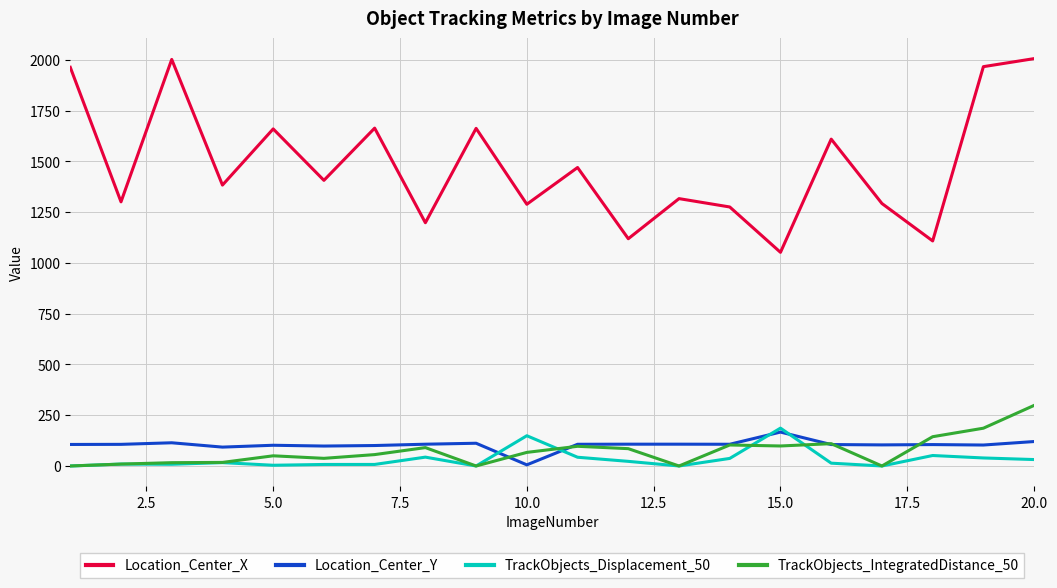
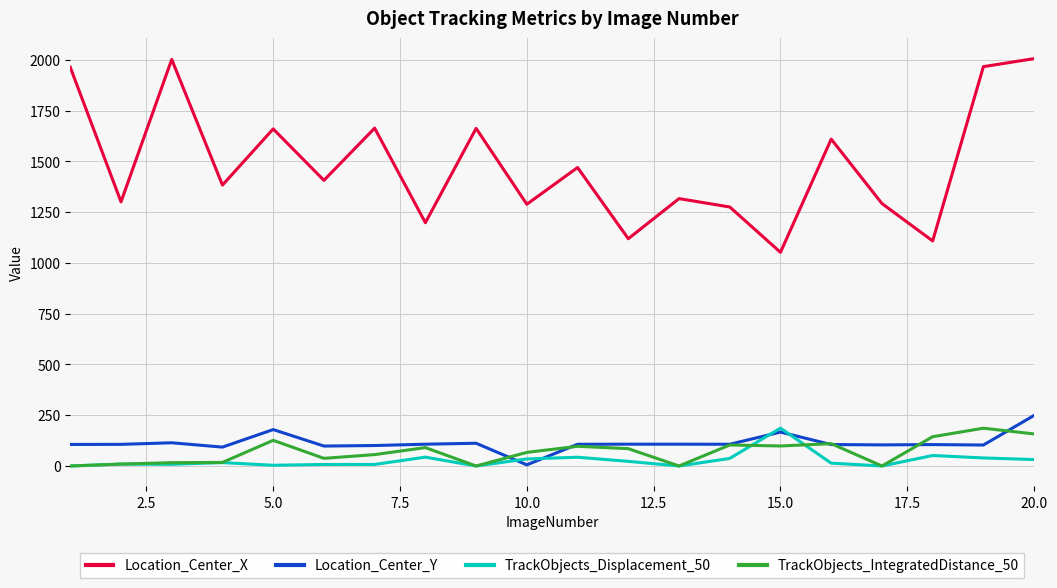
  {
    "Location_Center_X": {
      "5.0": 1660,
      "10.0": 1290,
      "15.0": 1050,
      "20.0": 2010
    },
    "Location_Center_Y": {
-     "5.0": 100,
+     "5.0": 180,
      "10.0": 10,
      "15.0": 170,
-     "20.0": 120
+     "20.0": 250
    },
    "TrackObjects_Displacement_50": {
      "5.0": 0,
-     "10.0": 150,
+     "10.0": 30,
      "15.0": 190,
      "20.0": 30
    },
    "TrackObjects_IntegratedDistance_50": {
-     "5.0": 50,
+     "5.0": 130,
      "10.0": 70,
      "15.0": 100,
-     "20.0": 300
+     "20.0": 160
    }
  }
